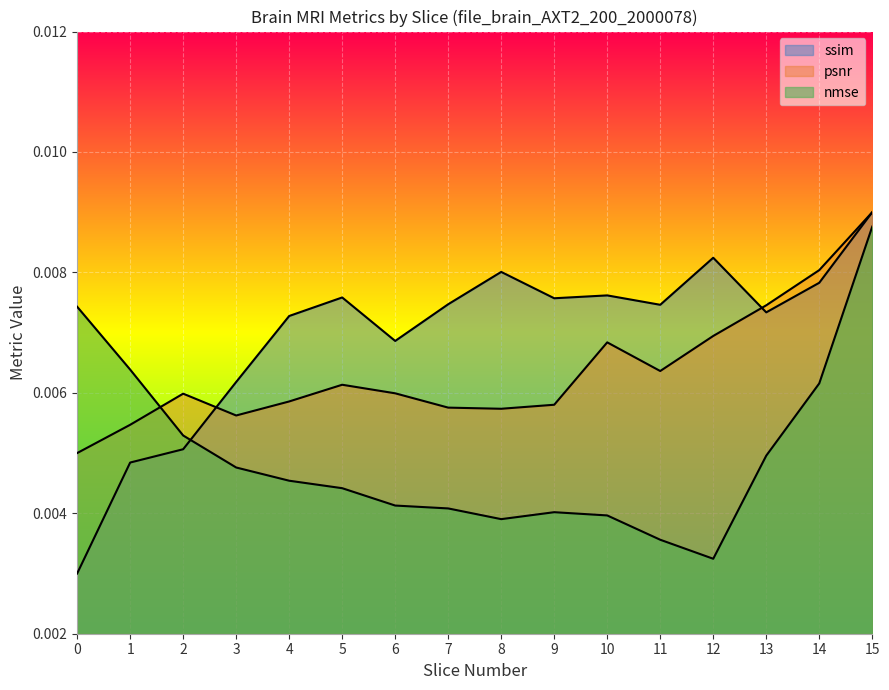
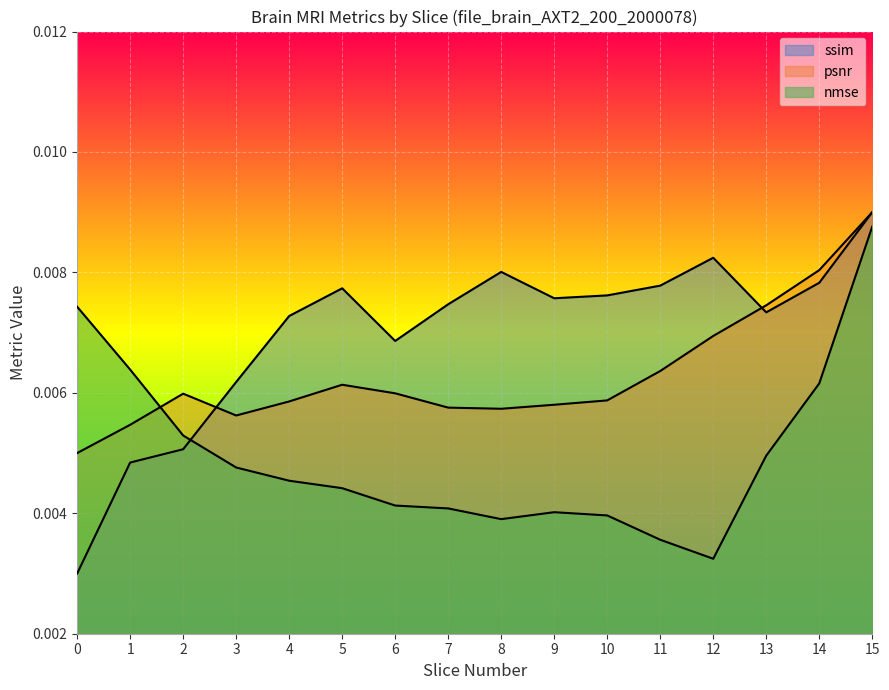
  {
    "ssim": {
      "0": 0.0030,
      "1": 0.0048,
      "2": 0.0051,
      "3": 0.0062,
      "4": 0.0073,
-     "5": 0.0076,
+     "5": 0.0077,
      "6": 0.0069,
      "7": 0.0075,
      "8": 0.0080,
      "9": 0.0076,
      "10": 0.0076,
-     "11": 0.0075,
+     "11": 0.0078,
      "12": 0.0082,
      "13": 0.0073,
      "14": 0.0078
    },
    "psnr": {
      "0": 0.0050,
      "1": 0.0055,
      "2": 0.0060,
      "3": 0.0056,
      "4": 0.0059,
      "5": 0.0061,
      "6": 0.0060,
      "7": 0.0058,
      "8": 0.0057,
      "9": 0.0058,
-     "10": 0.0068,
+     "10": 0.0059,
      "11": 0.0064,
      "12": 0.0069,
      "13": 0.0075,
      "14": 0.0080
    },
    "nmse": {
      "0": 0.0074,
      "1": 0.0064,
      "2": 0.0053,
      "3": 0.0048,
      "4": 0.0045,
      "5": 0.0044,
      "6": 0.0041,
      "7": 0.0041,
      "8": 0.0039,
      "9": 0.0040,
      "10": 0.0040,
      "11": 0.0036,
      "12": 0.0032,
      "13": 0.0050,
      "14": 0.0062,
      "15": 0.0088
    }
  }
